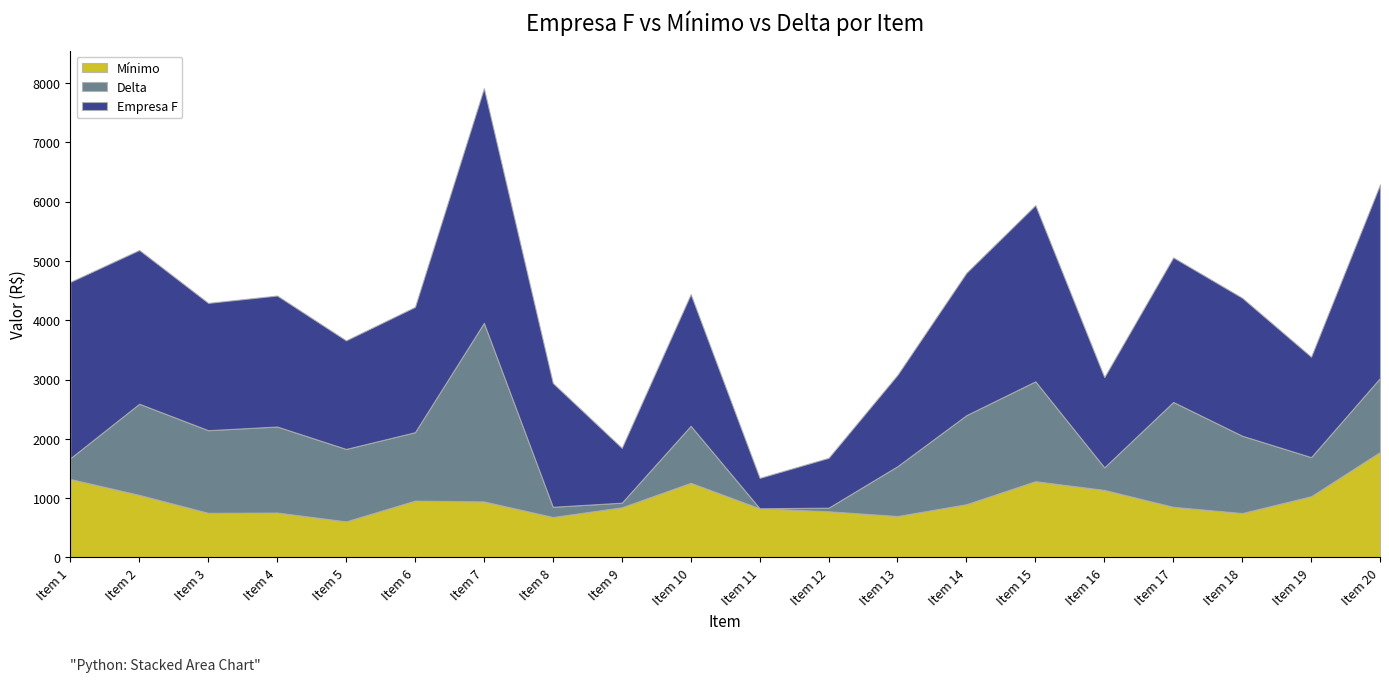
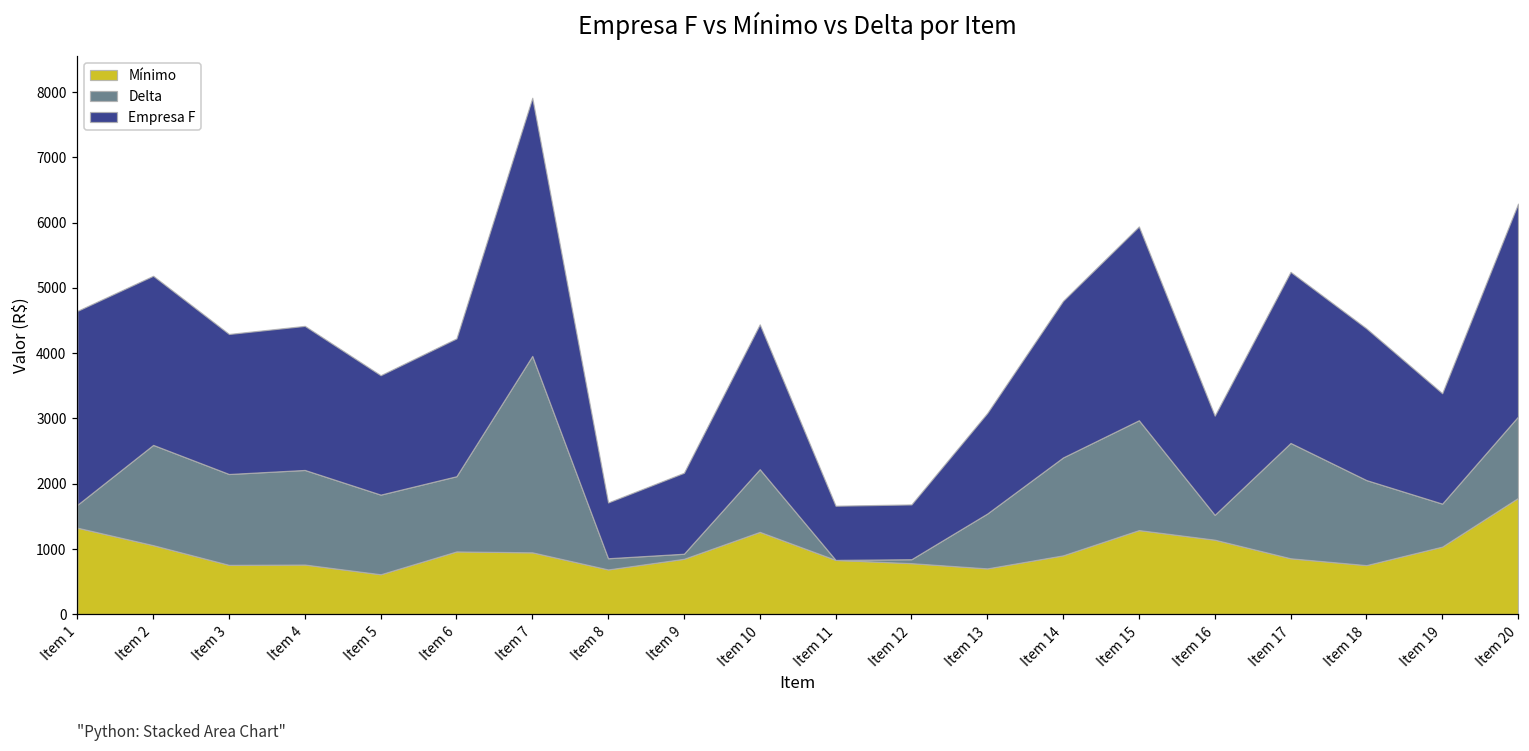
  {
    "Mínimo": {
      "Item 1": 1300,
      "Item 2": 1100,
      "Item 3": 800,
      "Item 4": 800,
      "Item 5": 600,
      "Item 6": 1000,
      "Item 7": 900,
      "Item 8": 700,
      "Item 9": 800,
      "Item 10": 1300,
      "Item 12": 800,
      "Item 13": 700,
      "Item 14": 900,
      "Item 15": 1300,
      "Item 16": 1100,
      "Item 17": 900,
      "Item 18": 800,
      "Item 19": 1000,
      "Item 20": 1800
    },
    "Delta": {
      "Item 1": 400,
      "Item 2": 1500,
      "Item 3": 1400,
      "Item 4": 1400,
      "Item 5": 1200,
      "Item 6": 1200,
      "Item 7": 3000,
      "Item 8": 200,
      "Item 9": 100,
      "Item 10": 1000,
      "Item 12": 100,
      "Item 13": 800,
      "Item 14": 1500,
      "Item 15": 1700,
      "Item 16": 400,
      "Item 17": 1800,
      "Item 18": 1300,
      "Item 19": 700,
      "Item 20": 1200
    },
    "Empresa F": {
      "Item 1": 3000,
      "Item 2": 2600,
      "Item 3": 2100,
      "Item 4": 2200,
      "Item 5": 1800,
      "Item 6": 2100,
      "Item 7": 4000,
-     "Item 8": 2100,
-     "Item 9": 900,
+     "Item 8": 900,
+     "Item 9": 1200,
      "Item 10": 2200,
-     "Item 11": 500,
+     "Item 11": 800,
      "Item 12": 800,
      "Item 13": 1500,
      "Item 14": 2400,
      "Item 15": 3000,
      "Item 16": 1500,
-     "Item 17": 2400,
+     "Item 17": 2600,
      "Item 18": 2300,
      "Item 19": 1700,
      "Item 20": 3300
    }
  }
